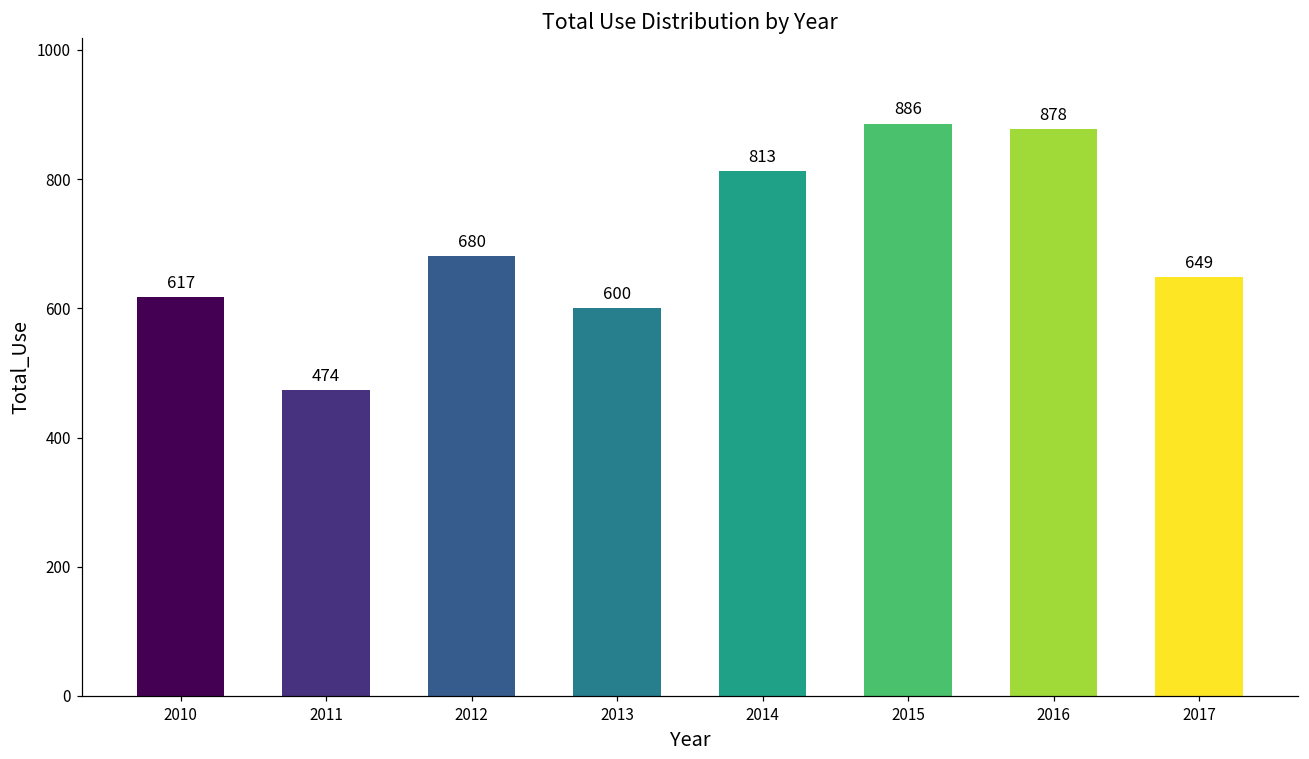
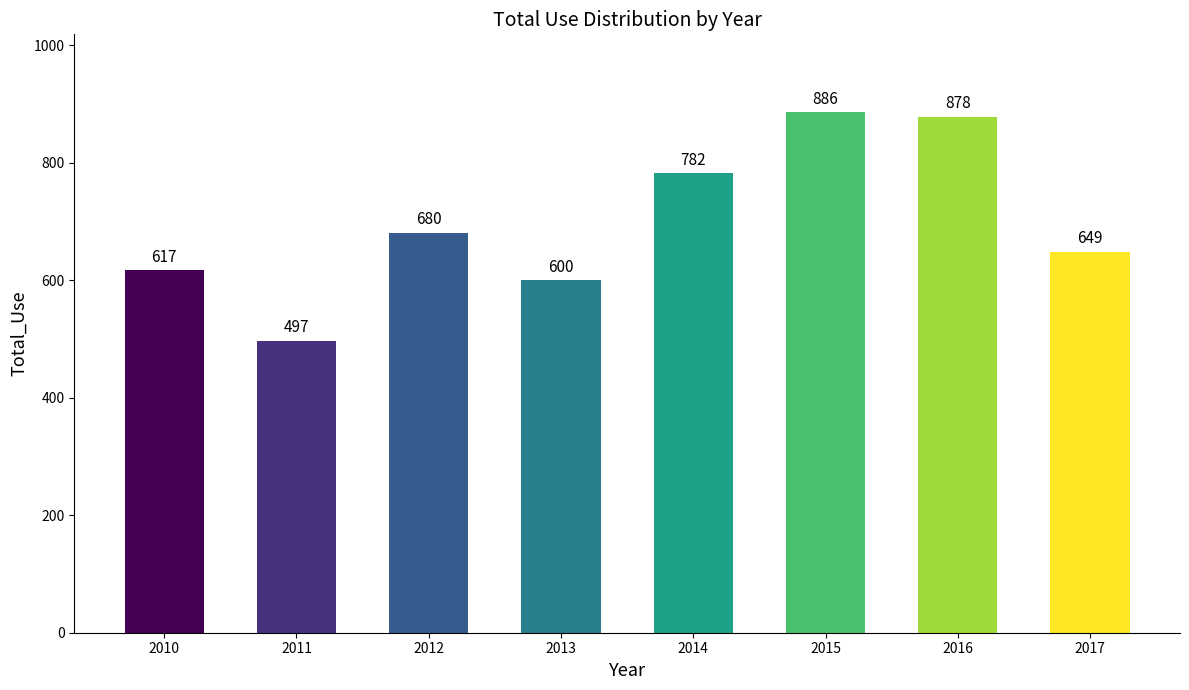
  {
    "2010": 617,
-   "2011": 474,
+   "2011": 497,
    "2013": 600,
-   "2014": 813,
+   "2014": 782,
    "2015": 886,
    "2016": 878,
    "2017": 649
  }
